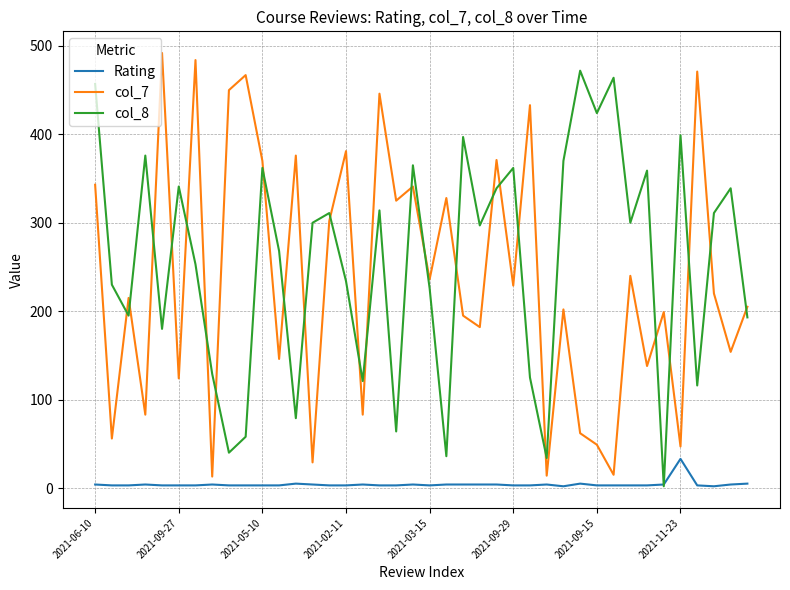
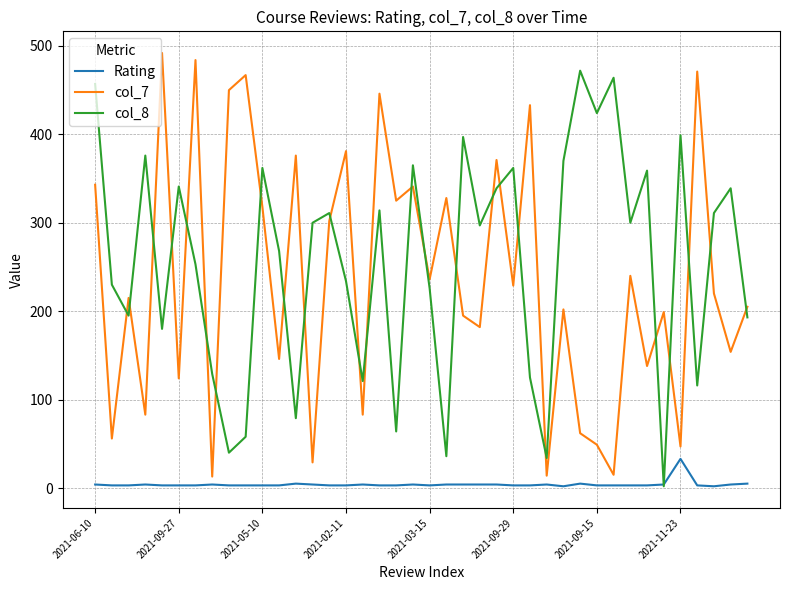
  {
    "Rating": {
      "2021-06-10": 0,
      "2021-09-27": 0,
      "2021-05-10": 0,
      "2021-02-11": 0,
      "2021-03-15": 0,
      "2021-09-15": 0,
      "2021-11-23": 30
    },
    "col_7": {
      "2021-06-10": 340,
      "2021-09-27": 120,
-     "2021-05-10": 370,
+     "2021-05-10": 320,
      "2021-02-11": 380,
      "2021-03-15": 240,
      "2021-09-15": 50,
      "2021-11-23": 50
    },
    "col_8": {
      "2021-09-27": 340,
      "2021-05-10": 360,
      "2021-02-11": 230,
      "2021-03-15": 230,
      "2021-09-15": 420,
      "2021-11-23": 400
    }
  }
